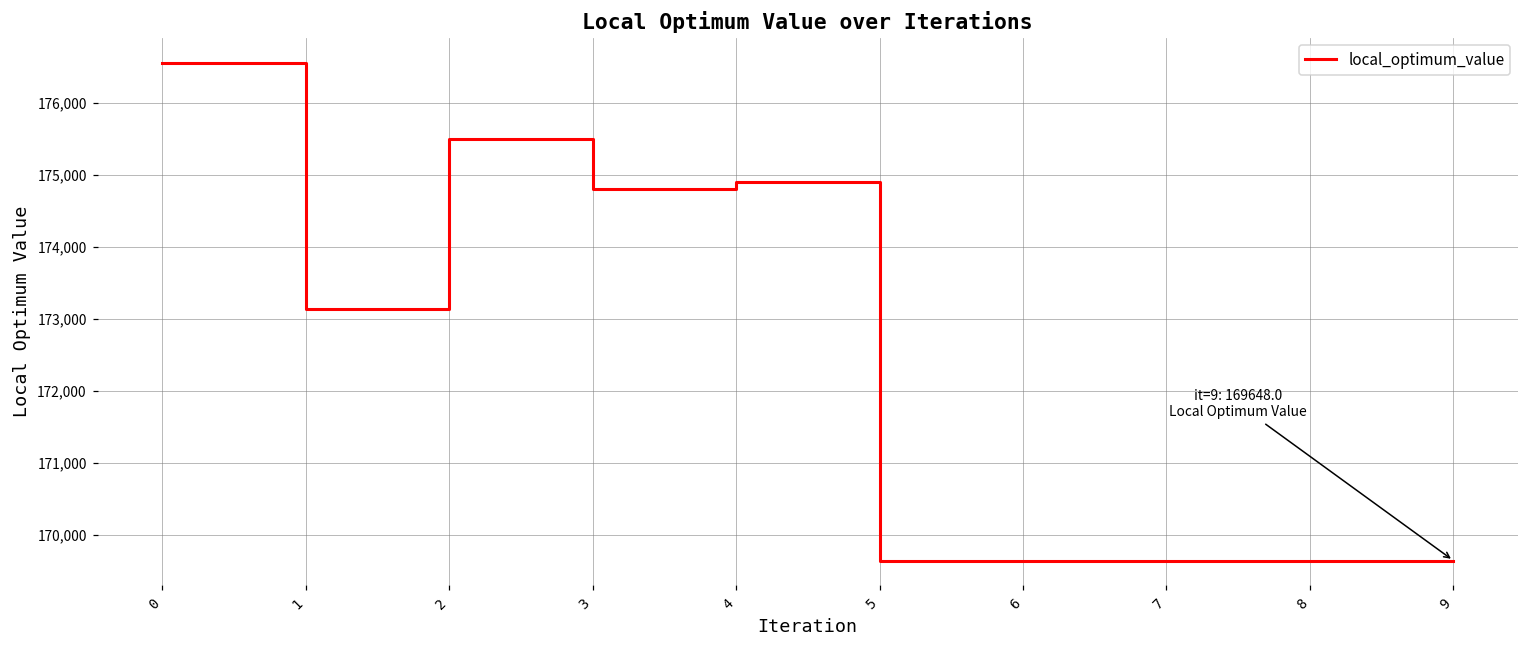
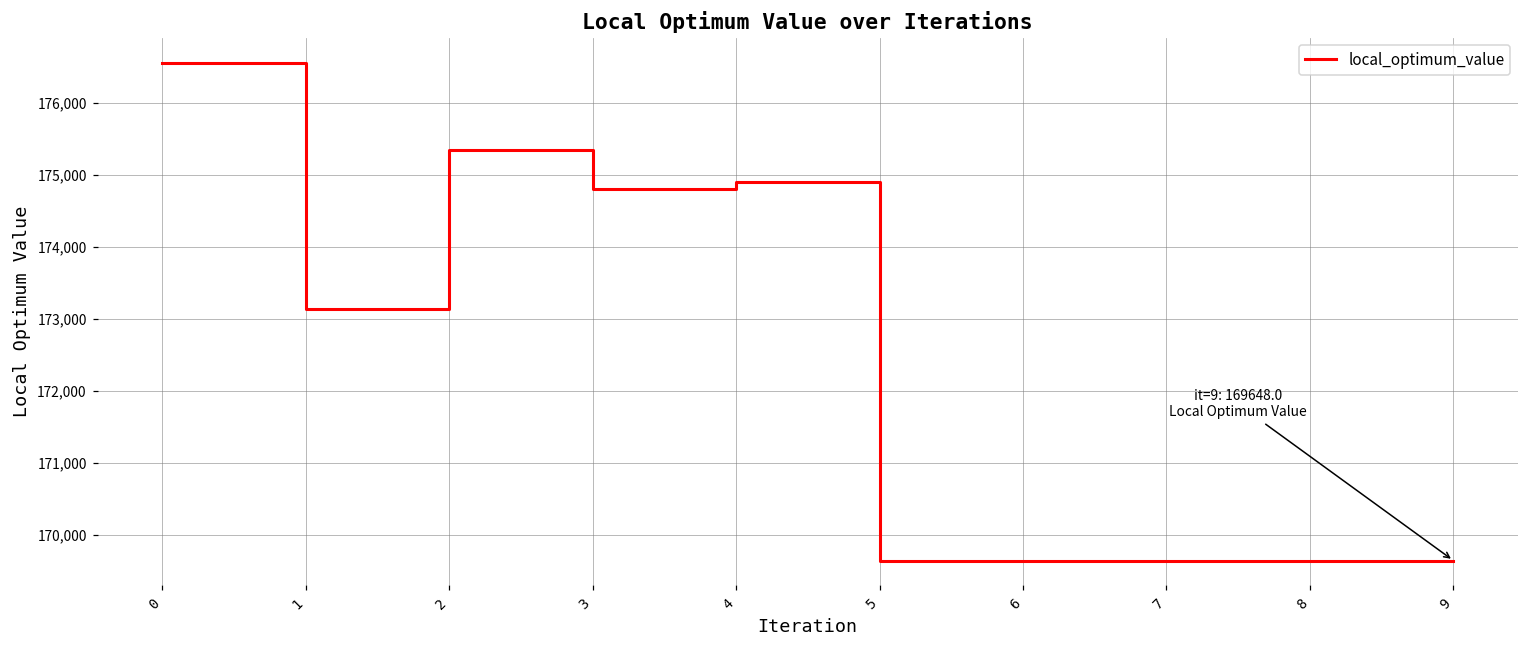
  {
    "0": "176,600",
    "1": "173,100",
-   "2": "175,500",
+   "2": "175,300",
    "3": "174,800",
    "4": "174,900",
    "5": "169,600",
    "6": "169,600",
    "7": "169,600",
    "9": "169,600"
  }
